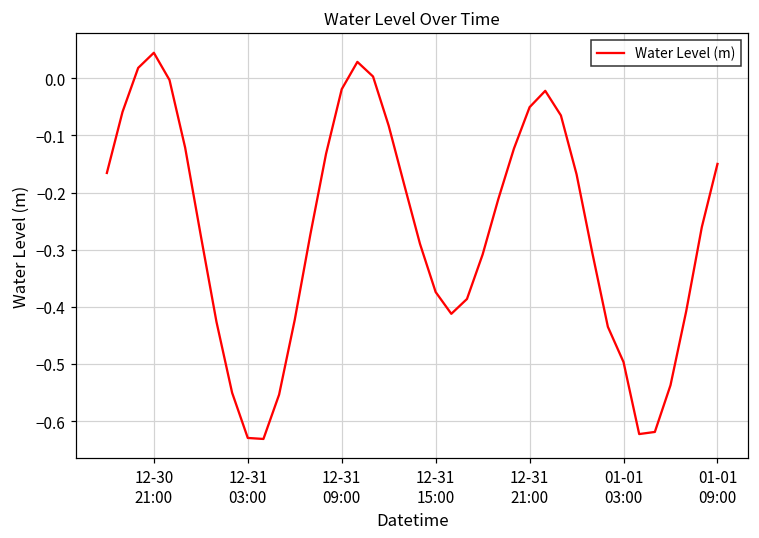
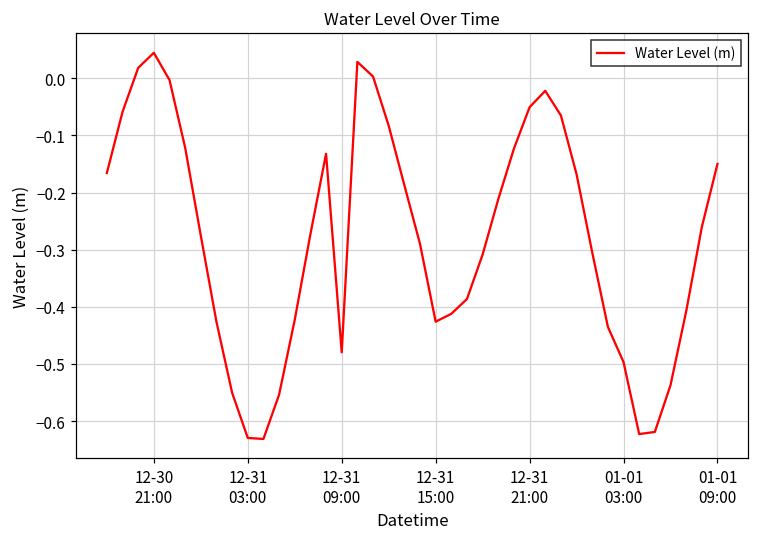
  {
    "12-30 21:00": 0.04,
    "12-31 03:00": -0.63,
-   "12-31 09:00": -0.02,
-   "12-31 15:00": -0.37,
+   "12-31 09:00": -0.48,
+   "12-31 15:00": -0.43,
    "12-31 21:00": -0.05,
    "01-01 03:00": -0.50,
    "01-01 09:00": -0.15
  }
